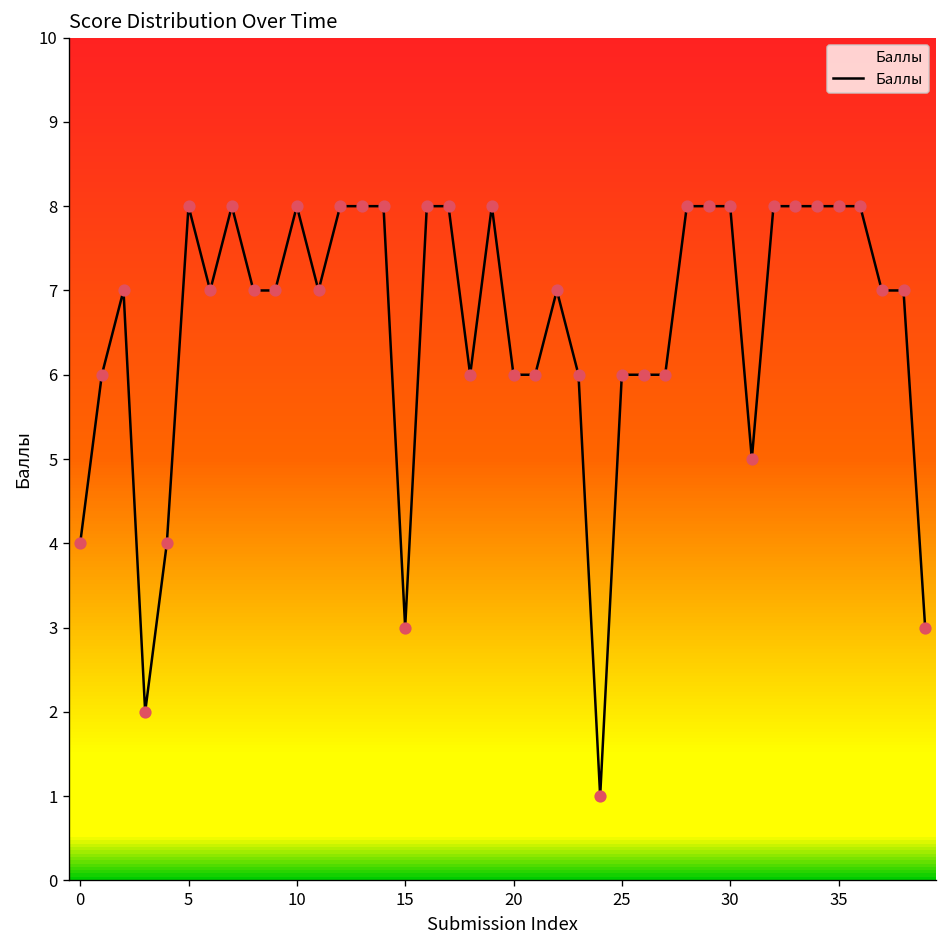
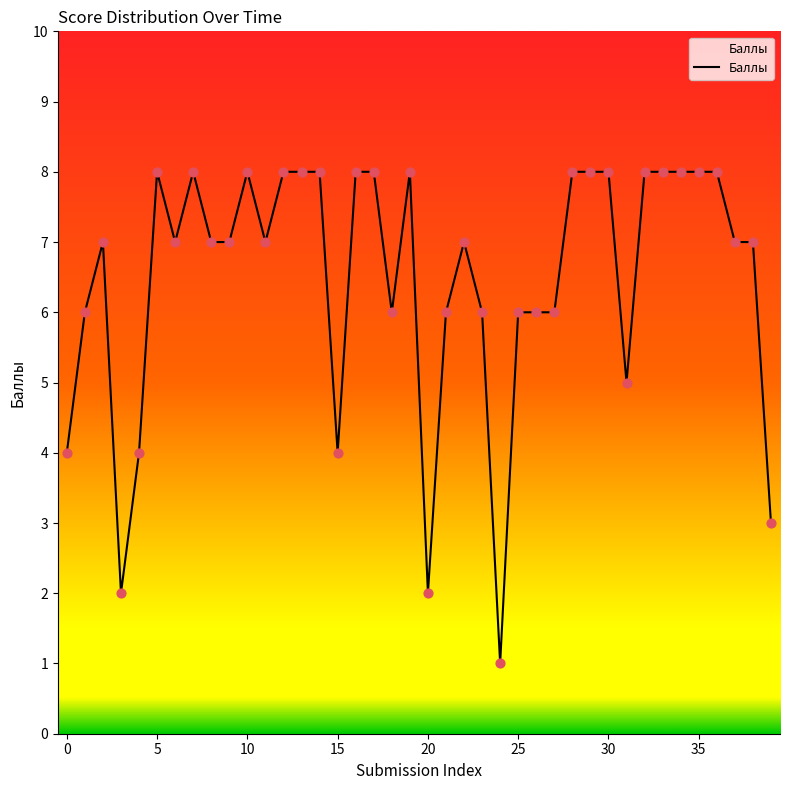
  {
    "0": 4,
    "5": 8,
    "10": 8,
-   "15": 3,
-   "20": 6,
+   "15": 4,
+   "20": 2,
    "25": 6,
    "30": 8,
    "35": 8
  }
